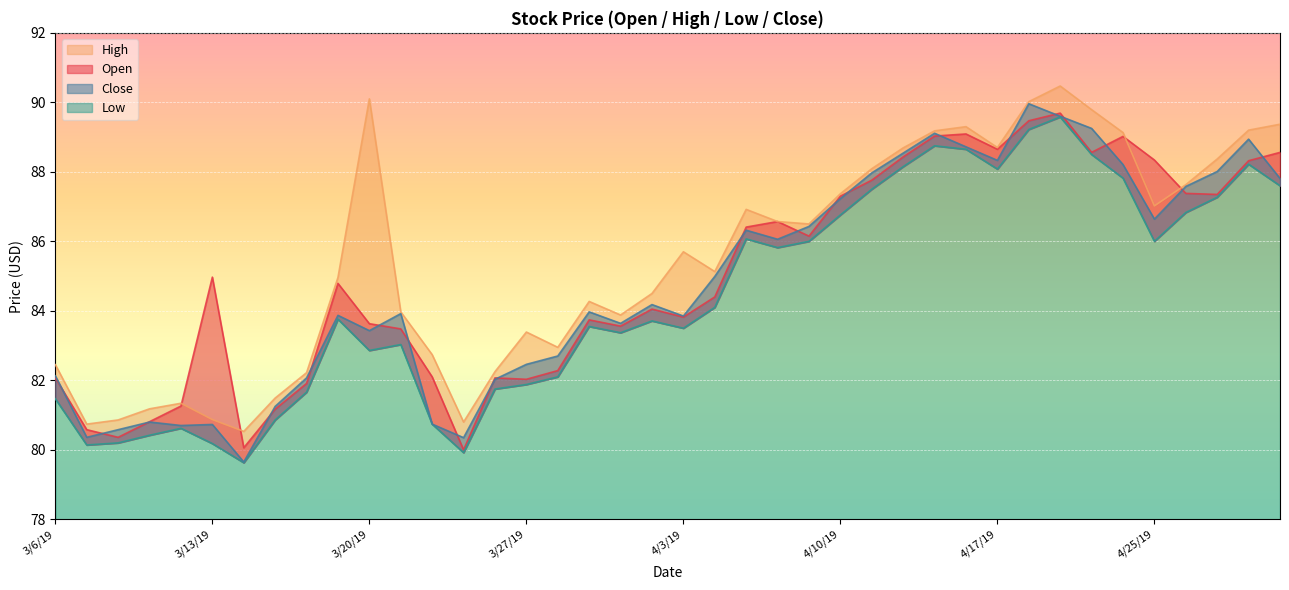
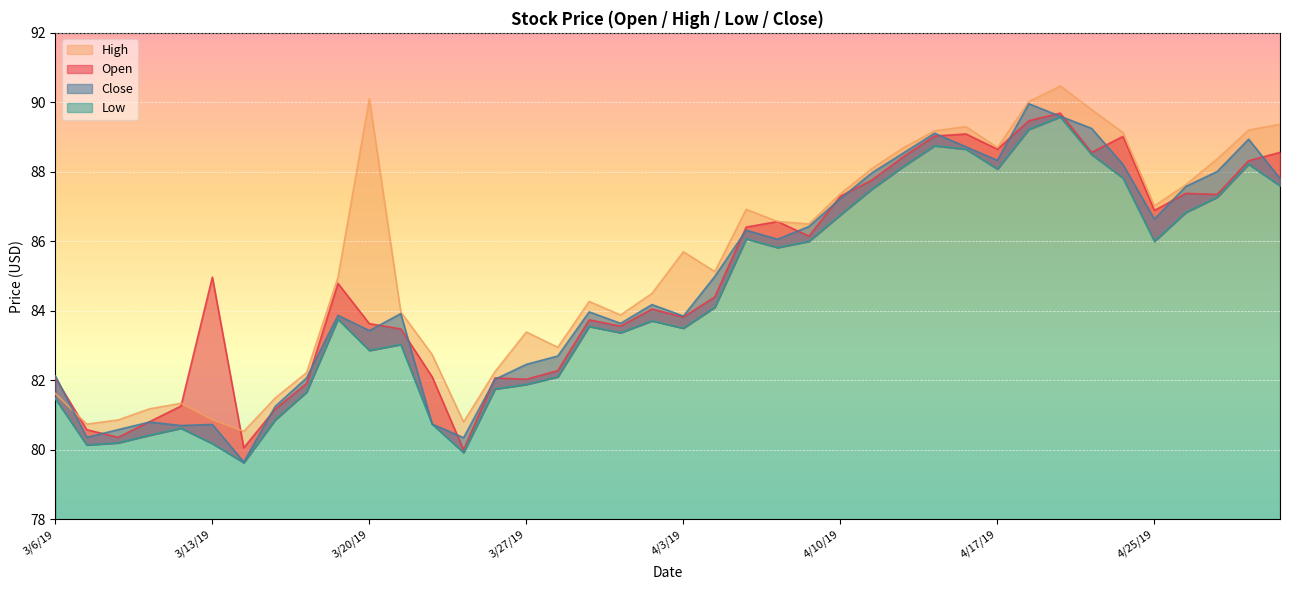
  {
    "Open": {
      "3/13/19": 85.0,
      "3/20/19": 83.6,
      "3/27/19": 82.0,
-     "4/25/19": 88.3
+     "4/25/19": 86.9
    },
    "High": {
-     "3/6/19": 82.5,
+     "3/6/19": 81.6,
      "3/13/19": 80.9,
      "3/20/19": 90.1,
      "3/27/19": 83.4,
      "4/3/19": 85.7,
      "4/25/19": 87.0
    }
  }
